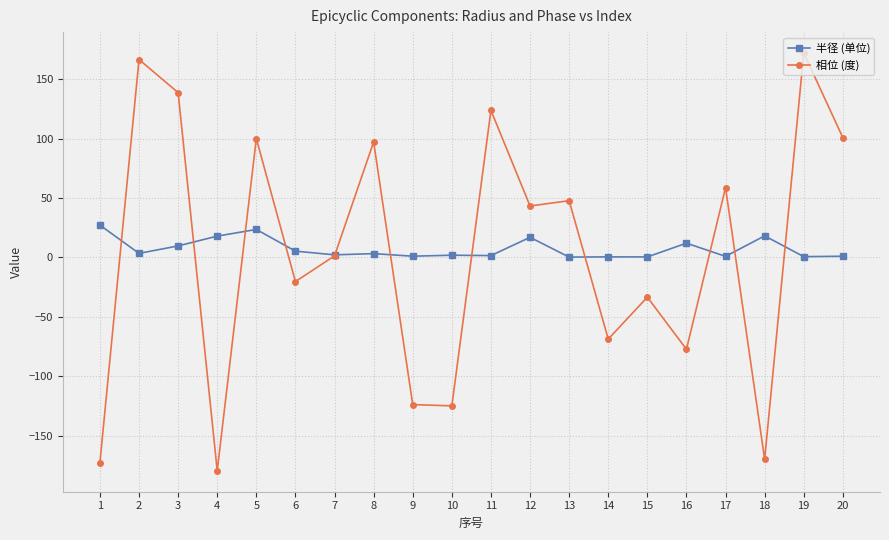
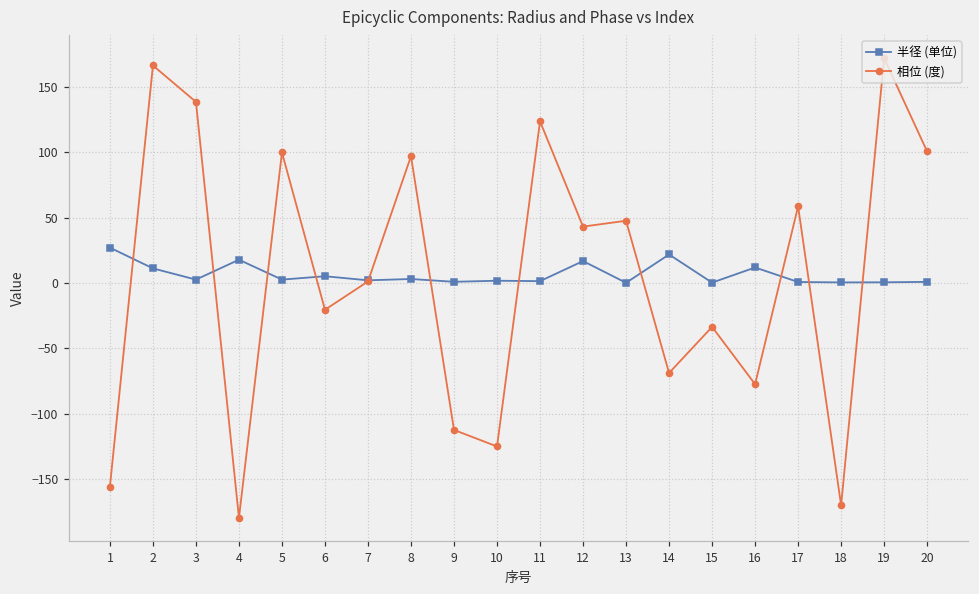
  {
    "半径 (单位)": {
      "1": 27,
-     "2": 3,
-     "3": 10,
+     "2": 11,
+     "3": 3,
      "4": 18,
-     "5": 24,
+     "5": 3,
      "6": 5,
      "8": 3,
      "9": 1,
      "10": 2,
      "11": 2,
      "12": 17,
      "13": 0,
-     "14": 0,
+     "14": 22,
      "15": 0,
      "16": 12,
      "17": 1,
-     "18": 18,
+     "18": 1,
      "19": 1,
      "20": 1
    },
    "相位 (度)": {
-     "1": -173,
+     "1": -156,
      "2": 167,
      "3": 139,
      "4": -180,
      "5": 100,
      "6": -20,
      "8": 97,
-     "9": -124,
+     "9": -112,
      "10": -125,
      "11": 124,
      "12": 43,
      "13": 48,
      "14": -69,
      "15": -33,
      "16": -77,
      "17": 59,
      "18": -170,
      "20": 101
    }
  }
